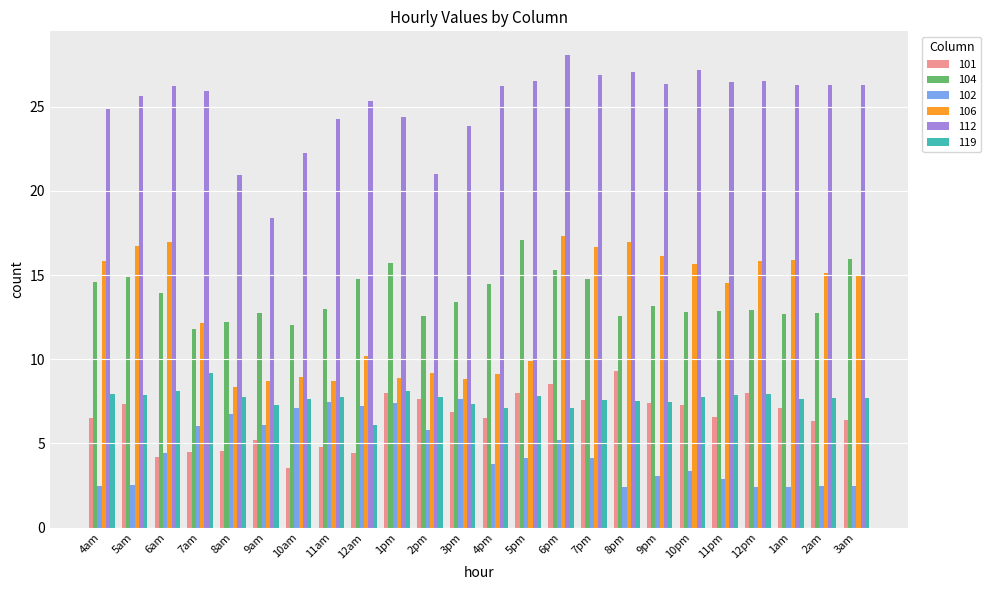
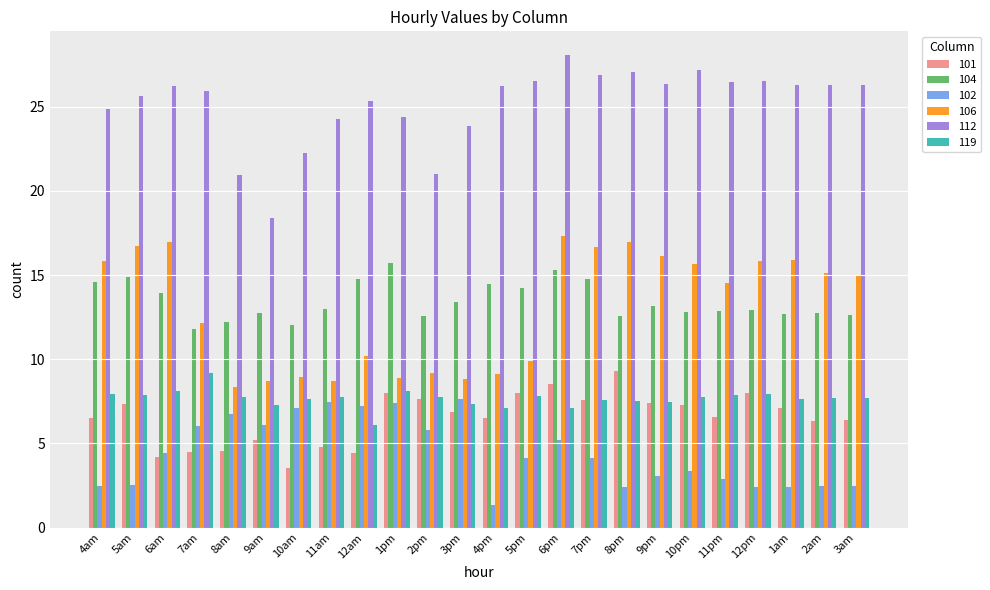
  {
    "101": {
      "4am": 6.5,
      "5am": 7.4,
      "6am": 4.2,
      "7am": 4.5,
      "8am": 4.6,
      "9am": 5.2,
      "10am": 3.5,
      "11am": 4.8,
      "12am": 4.4,
      "1pm": 8.0,
      "2pm": 7.7,
      "3pm": 6.8,
      "4pm": 6.5,
      "5pm": 8.0,
      "6pm": 8.5,
      "7pm": 7.6,
      "8pm": 9.3,
      "9pm": 7.4,
      "10pm": 7.3,
      "11pm": 6.6,
      "12pm": 8.0,
      "1am": 7.1,
      "2am": 6.3,
      "3am": 6.4
    },
    "104": {
      "4am": 14.6,
      "5am": 14.9,
      "6am": 14.0,
      "7am": 11.8,
      "8am": 12.2,
      "9am": 12.8,
      "10am": 12.0,
      "11am": 13.0,
      "12am": 14.8,
      "1pm": 15.7,
      "2pm": 12.6,
      "3pm": 13.4,
      "4pm": 14.5,
-     "5pm": 17.1,
+     "5pm": 14.2,
      "6pm": 15.3,
      "7pm": 14.8,
      "8pm": 12.6,
      "9pm": 13.1,
      "10pm": 12.8,
      "11pm": 12.9,
      "12pm": 12.9,
      "1am": 12.7,
      "2am": 12.8,
-     "3am": 15.9
+     "3am": 12.6
    },
    "102": {
      "4am": 2.5,
      "5am": 2.5,
      "6am": 4.5,
      "7am": 6.0,
      "8am": 6.7,
      "9am": 6.1,
      "10am": 7.1,
      "11am": 7.4,
      "12am": 7.2,
      "1pm": 7.4,
      "2pm": 5.8,
      "3pm": 7.6,
-     "4pm": 3.8,
+     "4pm": 1.4,
      "5pm": 4.1,
      "6pm": 5.2,
      "7pm": 4.1,
      "8pm": 2.4,
      "9pm": 3.0,
      "10pm": 3.3,
      "11pm": 2.9,
      "12pm": 2.4,
      "1am": 2.4,
      "2am": 2.5,
      "3am": 2.5
    },
    "106": {
      "4am": 15.9,
      "5am": 16.7,
      "6am": 16.9,
      "7am": 12.1,
      "8am": 8.3,
      "9am": 8.7,
      "10am": 8.9,
      "11am": 8.7,
      "12am": 10.2,
      "1pm": 8.9,
      "2pm": 9.2,
      "3pm": 8.8,
      "4pm": 9.1,
      "5pm": 9.9,
      "6pm": 17.3,
      "7pm": 16.7,
      "8pm": 17.0,
      "9pm": 16.1,
      "10pm": 15.6,
      "11pm": 14.5,
      "12pm": 15.8,
      "1am": 15.9,
      "2am": 15.1,
      "3am": 15.0
    },
    "112": {
      "4am": 24.9,
      "5am": 25.7,
      "6am": 26.3,
      "7am": 25.9,
      "8am": 21.0,
      "9am": 18.4,
      "10am": 22.2,
      "11am": 24.3,
      "12am": 25.4,
      "1pm": 24.4,
      "2pm": 21.0,
      "3pm": 23.9,
      "4pm": 26.2,
      "5pm": 26.6,
      "6pm": 28.1,
      "7pm": 26.9,
      "8pm": 27.1,
      "9pm": 26.4,
      "10pm": 27.2,
      "11pm": 26.5,
      "12pm": 26.6,
      "1am": 26.3,
      "2am": 26.3,
      "3am": 26.3
    },
    "119": {
      "4am": 8.0,
      "5am": 7.9,
      "6am": 8.1,
      "7am": 9.2,
      "8am": 7.7,
      "9am": 7.3,
      "10am": 7.7,
      "11am": 7.7,
      "12am": 6.1,
      "1pm": 8.1,
      "2pm": 7.8,
      "3pm": 7.4,
      "4pm": 7.1,
      "5pm": 7.8,
      "6pm": 7.1,
      "7pm": 7.6,
      "8pm": 7.5,
      "9pm": 7.4,
      "10pm": 7.8,
      "11pm": 7.9,
      "12pm": 7.9,
      "1am": 7.7,
      "2am": 7.7,
      "3am": 7.7
    }
  }
